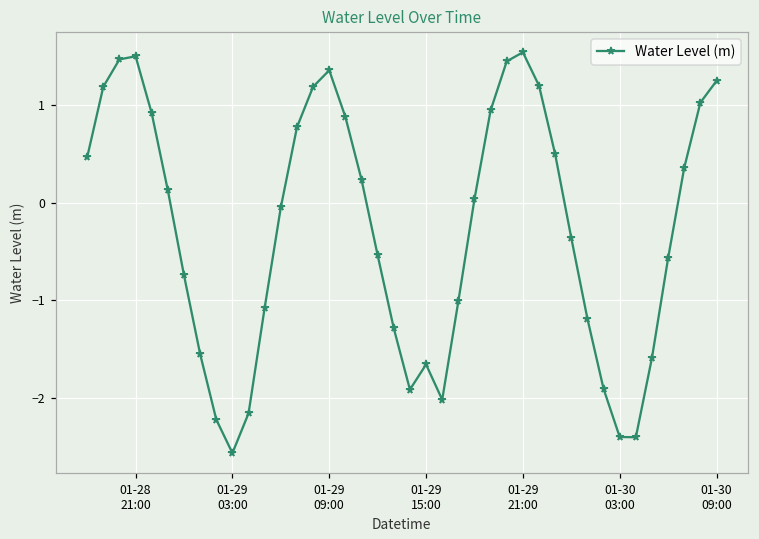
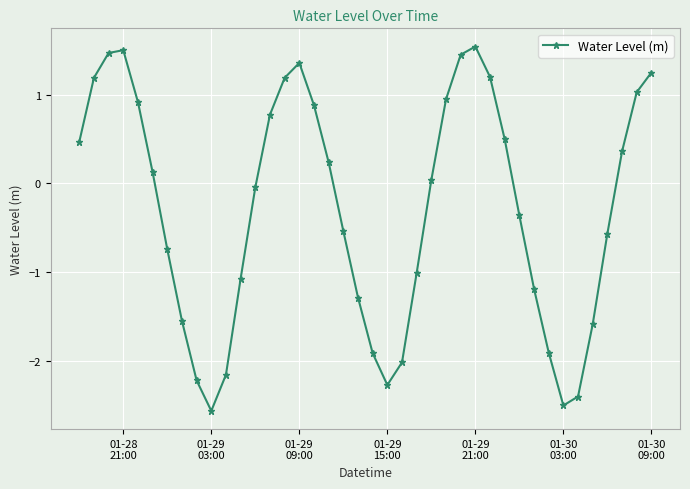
  {
    "01-28 21:00": 1.5,
    "01-29 03:00": -2.6,
    "01-29 09:00": 1.4,
-   "01-29 15:00": -1.7,
+   "01-29 15:00": -2.3,
    "01-29 21:00": 1.5,
-   "01-30 03:00": -2.4,
+   "01-30 03:00": -2.5,
    "01-30 09:00": 1.3
  }
